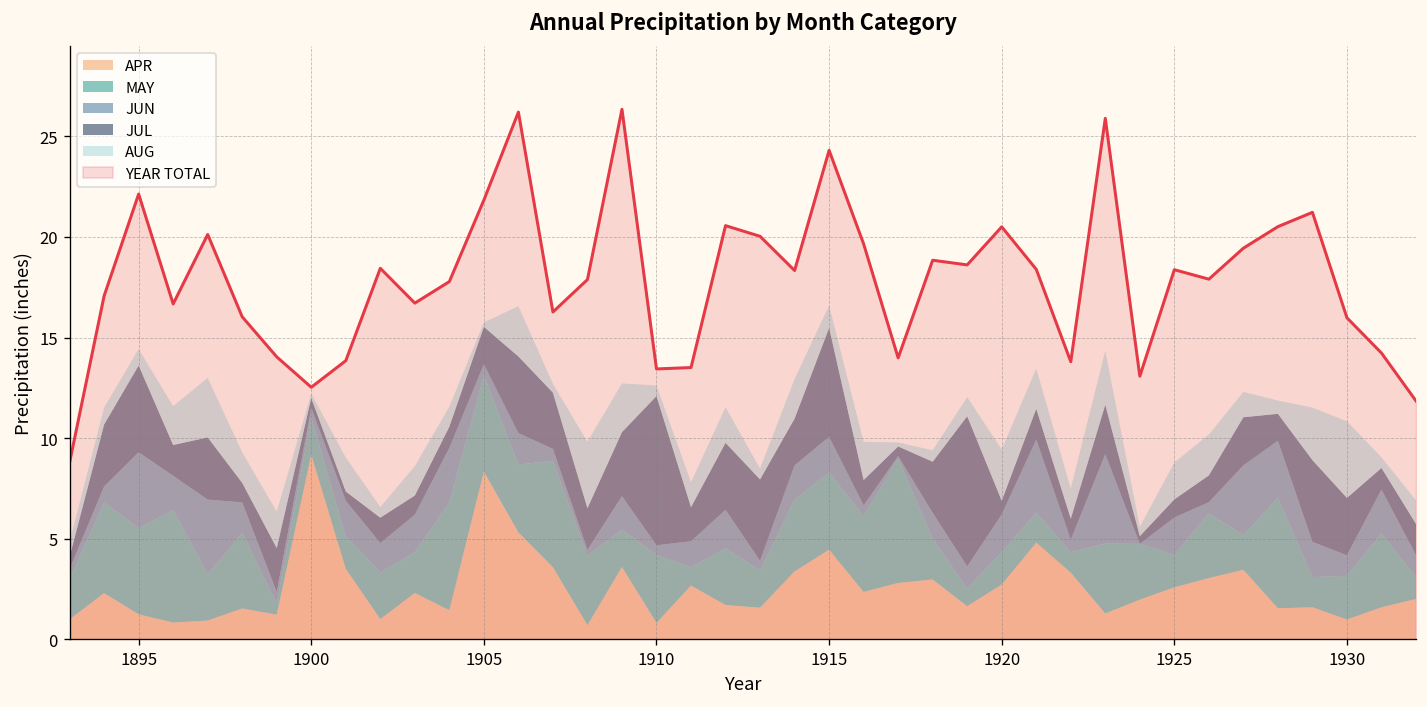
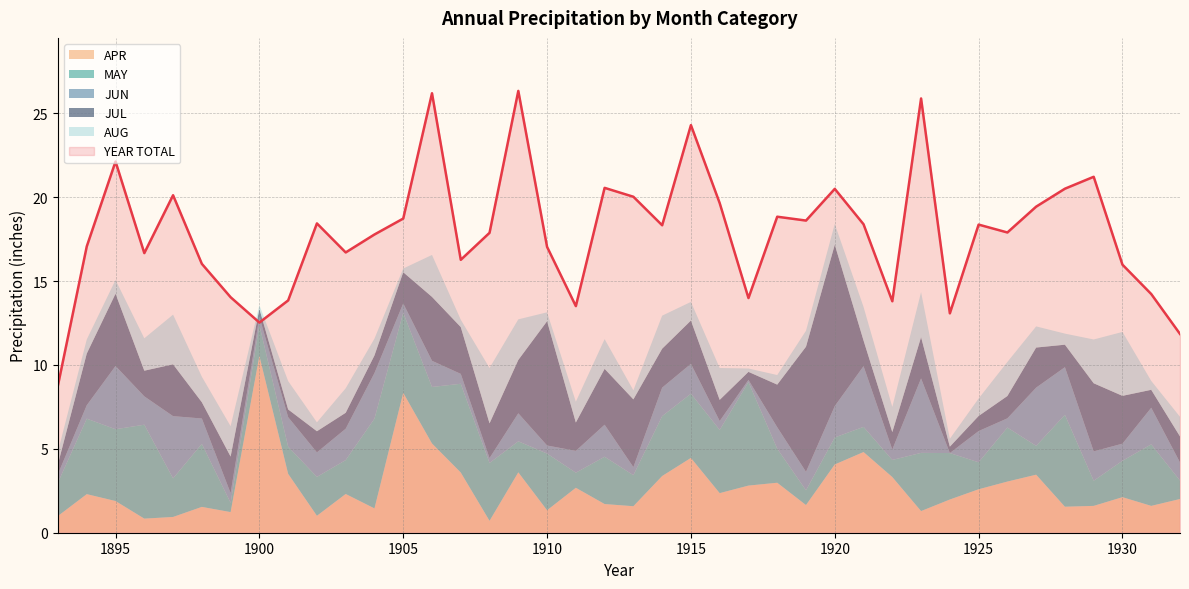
  {
    "APR": {
-     "1895": 1.3,
-     "1900": 9.2,
+     "1895": 1.9,
+     "1900": 10.5,
      "1905": 8.3,
-     "1910": 0.8,
+     "1910": 1.3,
      "1915": 4.5,
-     "1920": 2.7,
+     "1920": 4.1,
      "1925": 2.6,
-     "1930": 1.0
+     "1930": 2.1
    },
    "JUL": {
      "1895": 4.3,
      "1900": 0.5,
      "1905": 1.9,
      "1910": 7.4,
-     "1915": 5.4,
-     "1920": 0.7,
+     "1915": 2.6,
+     "1920": 9.6,
      "1925": 0.9,
      "1930": 2.8
    },
    "AUG": {
      "1895": 0.8,
      "1900": 0.2,
      "1905": 0.2,
      "1910": 0.5,
      "1915": 1.1,
-     "1920": 2.6,
-     "1925": 1.8,
+     "1920": 1.2,
+     "1925": 1.0,
      "1930": 3.8
    },
    "YEAR TOTAL": {
      "1900": 12.5,
-     "1905": 21.8,
-     "1910": 13.4,
+     "1905": 18.7,
+     "1910": 17.0,
      "1915": 24.3,
      "1920": 20.5,
      "1925": 18.4,
      "1930": 16.0
    }
  }
